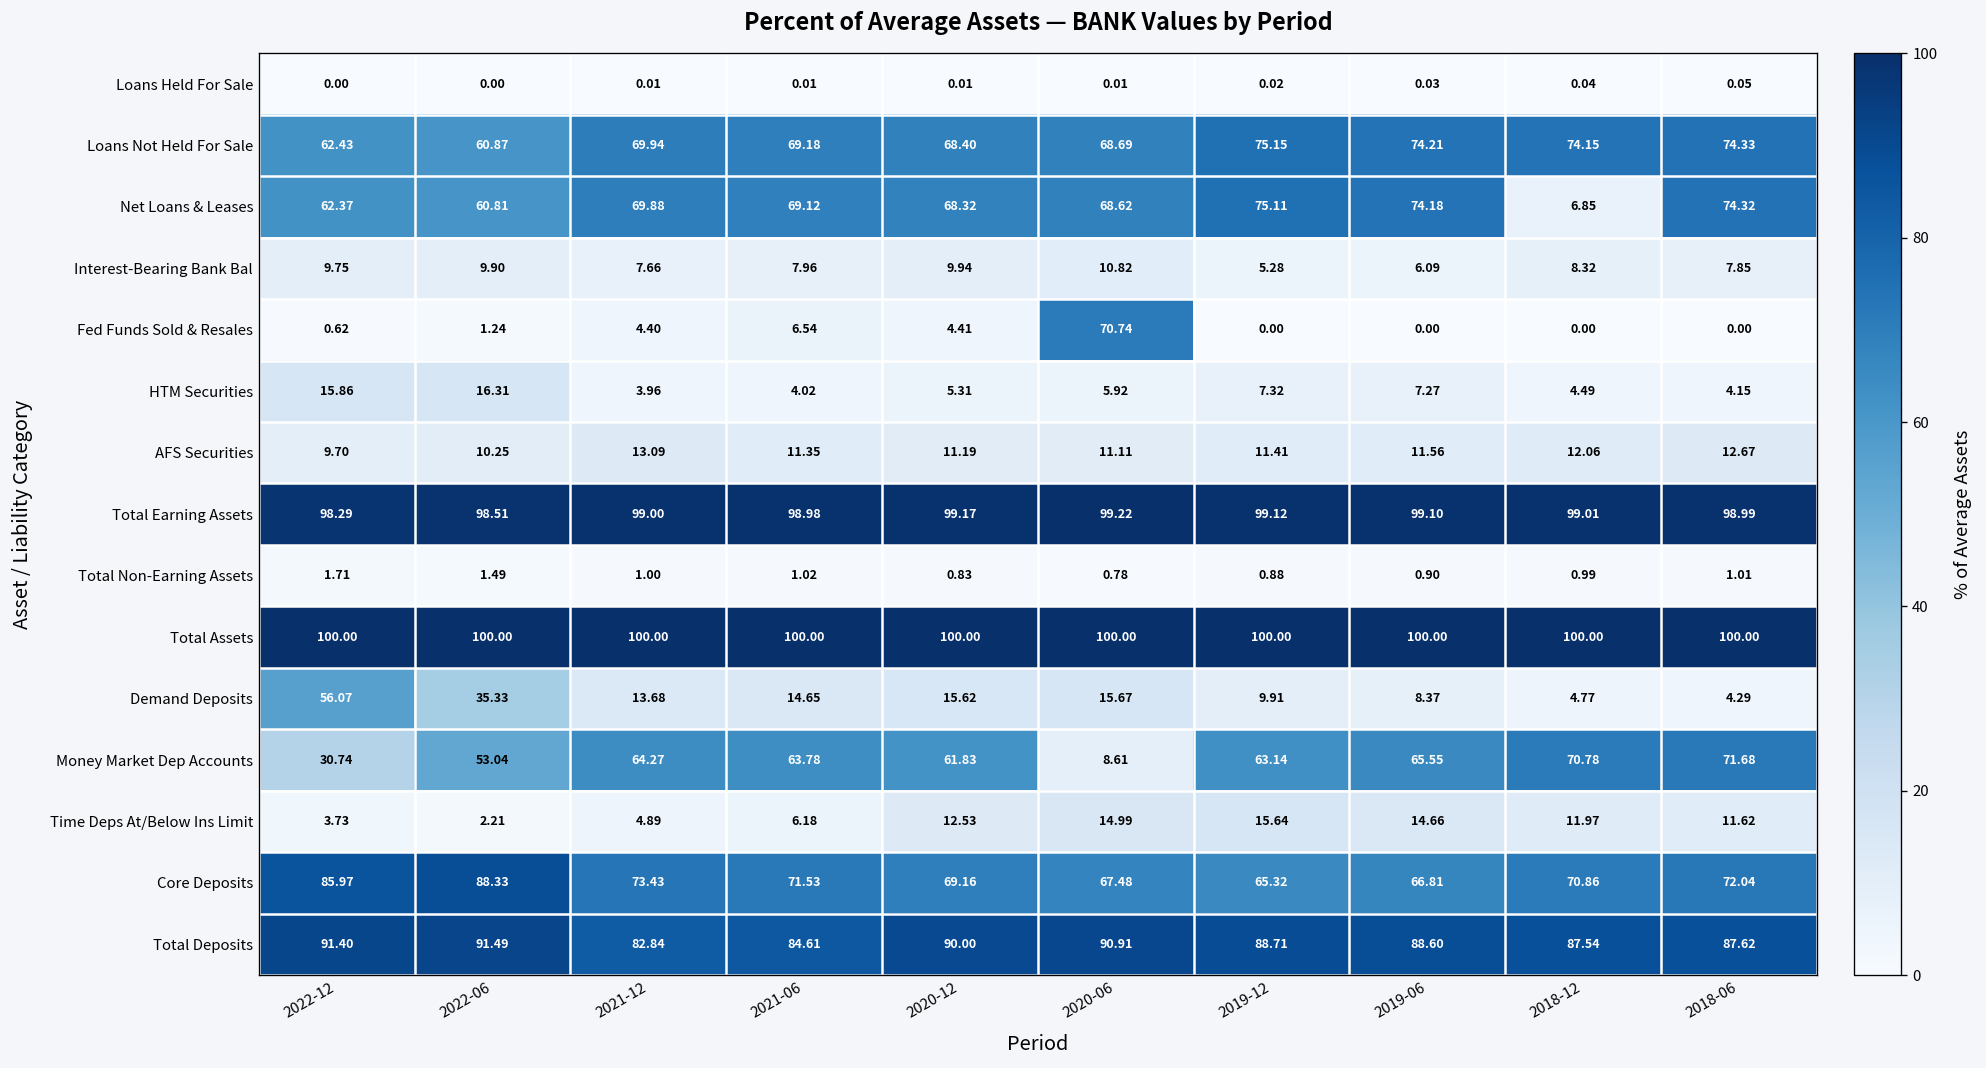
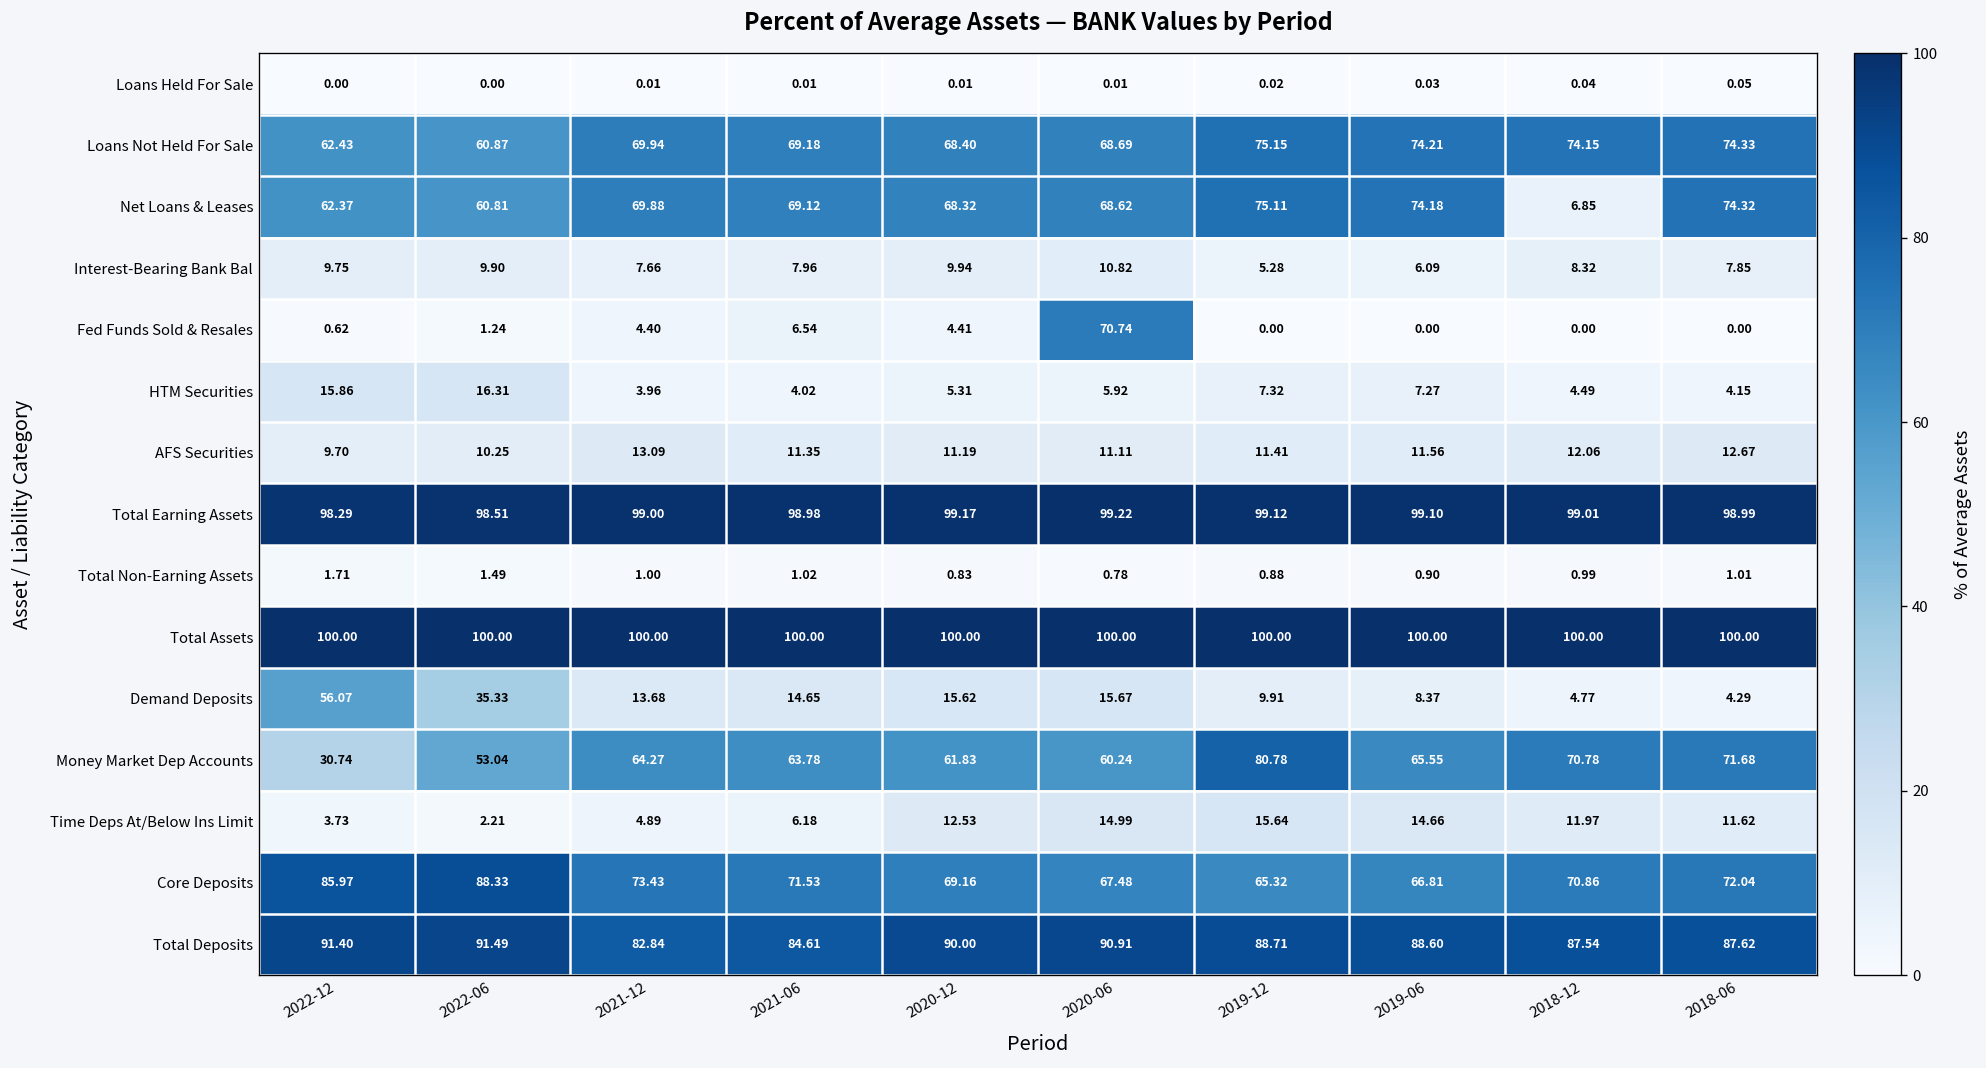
  {
    "Loans Held For Sale": {
      "2022-12": 0.00,
      "2022-06": 0.00,
      "2021-12": 0.01,
      "2021-06": 0.01,
      "2020-12": 0.01,
      "2020-06": 0.01,
      "2019-12": 0.02,
      "2019-06": 0.03,
      "2018-12": 0.04,
      "2018-06": 0.05
    },
    "Loans Not Held For Sale": {
      "2022-12": 62.43,
      "2022-06": 60.87,
      "2021-12": 69.94,
      "2021-06": 69.18,
      "2020-12": 68.40,
      "2020-06": 68.69,
      "2019-12": 75.15,
      "2019-06": 74.21,
      "2018-12": 74.15,
      "2018-06": 74.33
    },
    "Net Loans & Leases": {
      "2022-12": 62.37,
      "2022-06": 60.81,
      "2021-12": 69.88,
      "2021-06": 69.12,
      "2020-12": 68.32,
      "2020-06": 68.62,
      "2019-12": 75.11,
      "2019-06": 74.18,
      "2018-12": 6.85,
      "2018-06": 74.32
    },
    "Interest-Bearing Bank Bal": {
      "2022-12": 9.75,
      "2022-06": 9.90,
      "2021-12": 7.66,
      "2021-06": 7.96,
      "2020-12": 9.94,
      "2020-06": 10.82,
      "2019-12": 5.28,
      "2019-06": 6.09,
      "2018-12": 8.32,
      "2018-06": 7.85
    },
    "Fed Funds Sold & Resales": {
      "2022-12": 0.62,
      "2022-06": 1.24,
      "2021-12": 4.40,
      "2021-06": 6.54,
      "2020-12": 4.41,
      "2020-06": 70.74,
      "2019-12": 0.00,
      "2019-06": 0.00,
      "2018-12": 0.00,
      "2018-06": 0.00
    },
    "HTM Securities": {
      "2022-12": 15.86,
      "2022-06": 16.31,
      "2021-12": 3.96,
      "2021-06": 4.02,
      "2020-12": 5.31,
      "2020-06": 5.92,
      "2019-12": 7.32,
      "2019-06": 7.27,
      "2018-12": 4.49,
      "2018-06": 4.15
    },
    "AFS Securities": {
      "2022-12": 9.70,
      "2022-06": 10.25,
      "2021-12": 13.09,
      "2021-06": 11.35,
      "2020-12": 11.19,
      "2020-06": 11.11,
      "2019-12": 11.41,
      "2019-06": 11.56,
      "2018-12": 12.06,
      "2018-06": 12.67
    },
    "Total Earning Assets": {
      "2022-12": 98.29,
      "2022-06": 98.51,
      "2021-12": 99.00,
      "2021-06": 98.98,
      "2020-12": 99.17,
      "2020-06": 99.22,
      "2019-12": 99.12,
      "2019-06": 99.10,
      "2018-12": 99.01,
      "2018-06": 98.99
    },
    "Total Non-Earning Assets": {
      "2022-12": 1.71,
      "2022-06": 1.49,
      "2021-12": 1.00,
      "2021-06": 1.02,
      "2020-12": 0.83,
      "2020-06": 0.78,
      "2019-12": 0.88,
      "2019-06": 0.90,
      "2018-12": 0.99,
      "2018-06": 1.01
    },
    "Total Assets": {
      "2022-12": 100.00,
      "2022-06": 100.00,
      "2021-12": 100.00,
      "2021-06": 100.00,
      "2020-12": 100.00,
      "2020-06": 100.00,
      "2019-12": 100.00,
      "2019-06": 100.00,
      "2018-12": 100.00,
      "2018-06": 100.00
    },
    "Demand Deposits": {
      "2022-12": 56.07,
      "2022-06": 35.33,
      "2021-12": 13.68,
      "2021-06": 14.65,
      "2020-12": 15.62,
      "2020-06": 15.67,
      "2019-12": 9.91,
      "2019-06": 8.37,
      "2018-12": 4.77,
      "2018-06": 4.29
    },
    "Money Market Dep Accounts": {
      "2022-12": 30.74,
      "2022-06": 53.04,
      "2021-12": 64.27,
      "2021-06": 63.78,
      "2020-12": 61.83,
-     "2020-06": 8.61,
-     "2019-12": 63.14,
+     "2020-06": 60.24,
+     "2019-12": 80.78,
      "2019-06": 65.55,
      "2018-12": 70.78,
      "2018-06": 71.68
    },
    "Time Deps At/Below Ins Limit": {
      "2022-12": 3.73,
      "2022-06": 2.21,
      "2021-12": 4.89,
      "2021-06": 6.18,
      "2020-12": 12.53,
      "2020-06": 14.99,
      "2019-12": 15.64,
      "2019-06": 14.66,
      "2018-12": 11.97,
      "2018-06": 11.62
    },
    "Core Deposits": {
      "2022-12": 85.97,
      "2022-06": 88.33,
      "2021-12": 73.43,
      "2021-06": 71.53,
      "2020-12": 69.16,
      "2020-06": 67.48,
      "2019-12": 65.32,
      "2019-06": 66.81,
      "2018-12": 70.86,
      "2018-06": 72.04
    },
    "Total Deposits": {
      "2022-12": 91.40,
      "2022-06": 91.49,
      "2021-12": 82.84,
      "2021-06": 84.61,
      "2020-12": 90.00,
      "2020-06": 90.91,
      "2019-12": 88.71,
      "2019-06": 88.60,
      "2018-12": 87.54,
      "2018-06": 87.62
    }
  }
